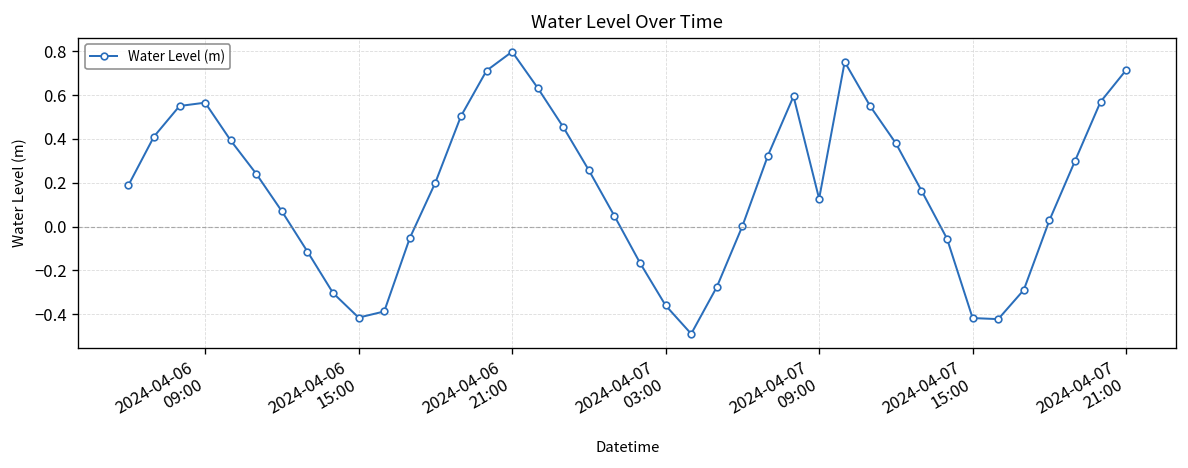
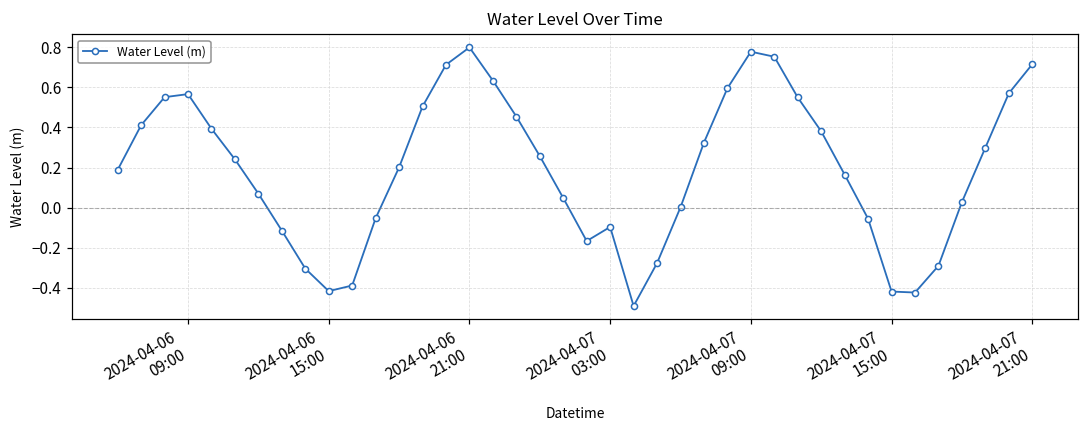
  {
    "2024-04-06 09:00": 0.57,
    "2024-04-06 15:00": -0.42,
    "2024-04-06 21:00": 0.80,
-   "2024-04-07 03:00": -0.36,
-   "2024-04-07 09:00": 0.13,
+   "2024-04-07 03:00": -0.10,
+   "2024-04-07 09:00": 0.78,
    "2024-04-07 15:00": -0.42,
    "2024-04-07 21:00": 0.71
  }
